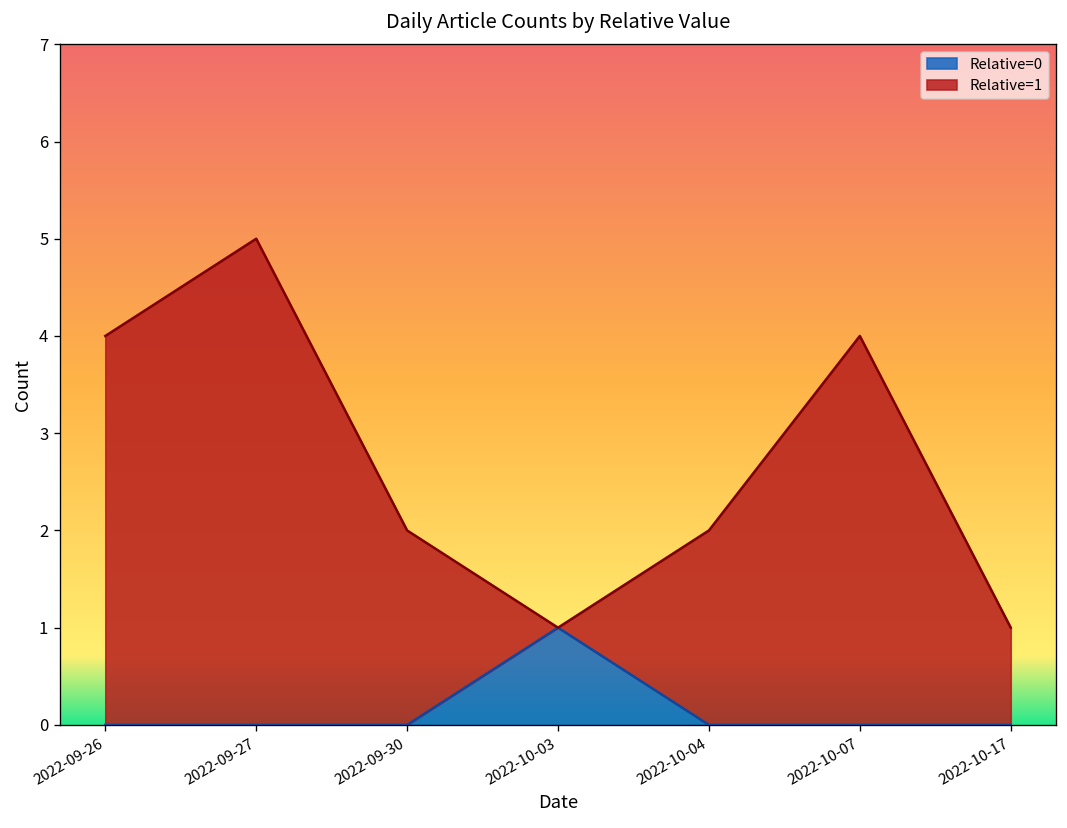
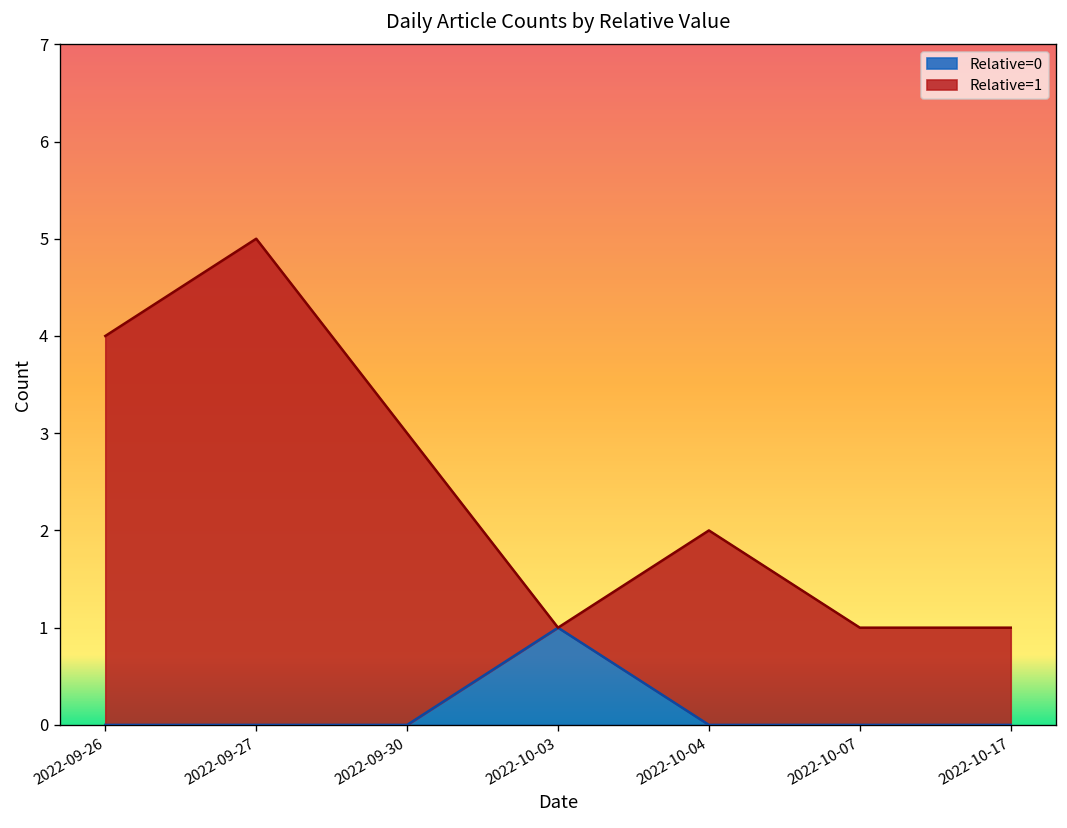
  {
    "Relative=0": {
      "2022-09-26": 0,
      "2022-09-27": 0,
      "2022-09-30": 0,
      "2022-10-04": 0,
      "2022-10-07": 0,
      "2022-10-17": 0
    },
    "Relative=1": {
      "2022-09-26": 4,
      "2022-09-27": 5,
-     "2022-09-30": 2,
+     "2022-09-30": 3,
      "2022-10-04": 2,
-     "2022-10-07": 4,
+     "2022-10-07": 1,
      "2022-10-17": 1
    }
  }
